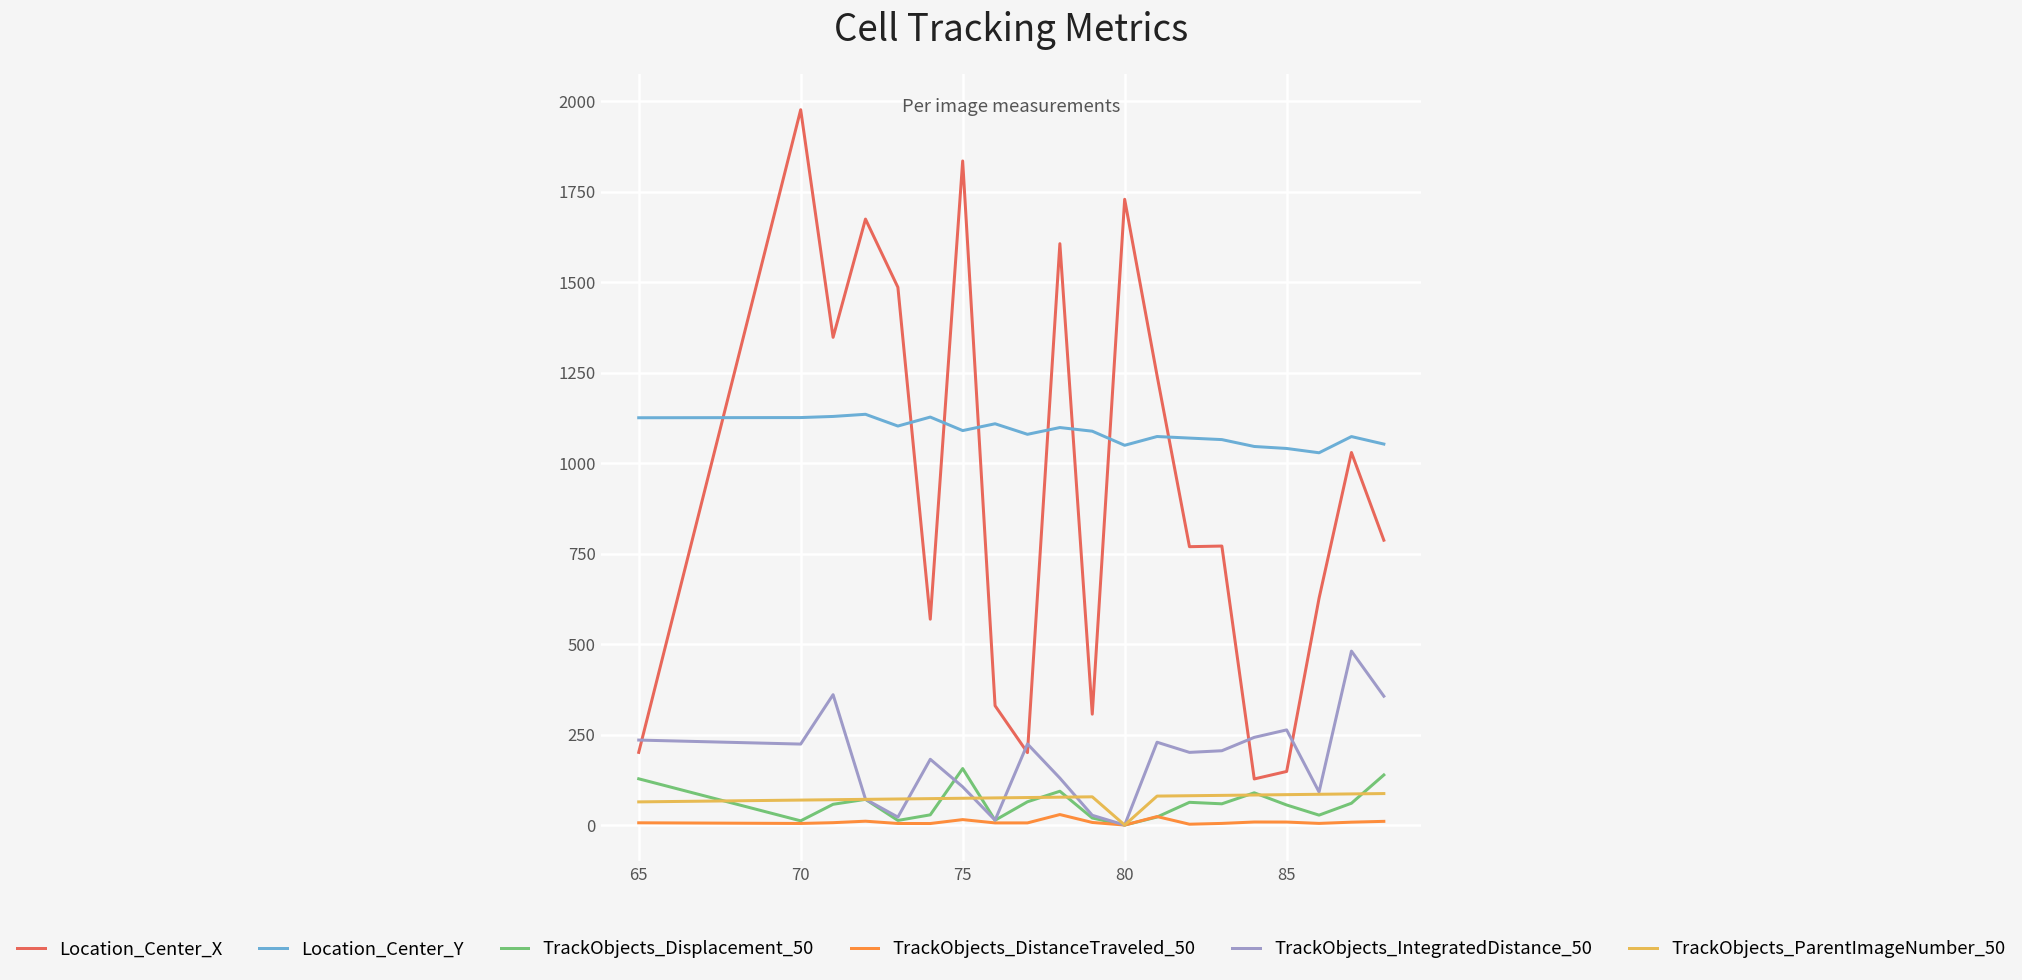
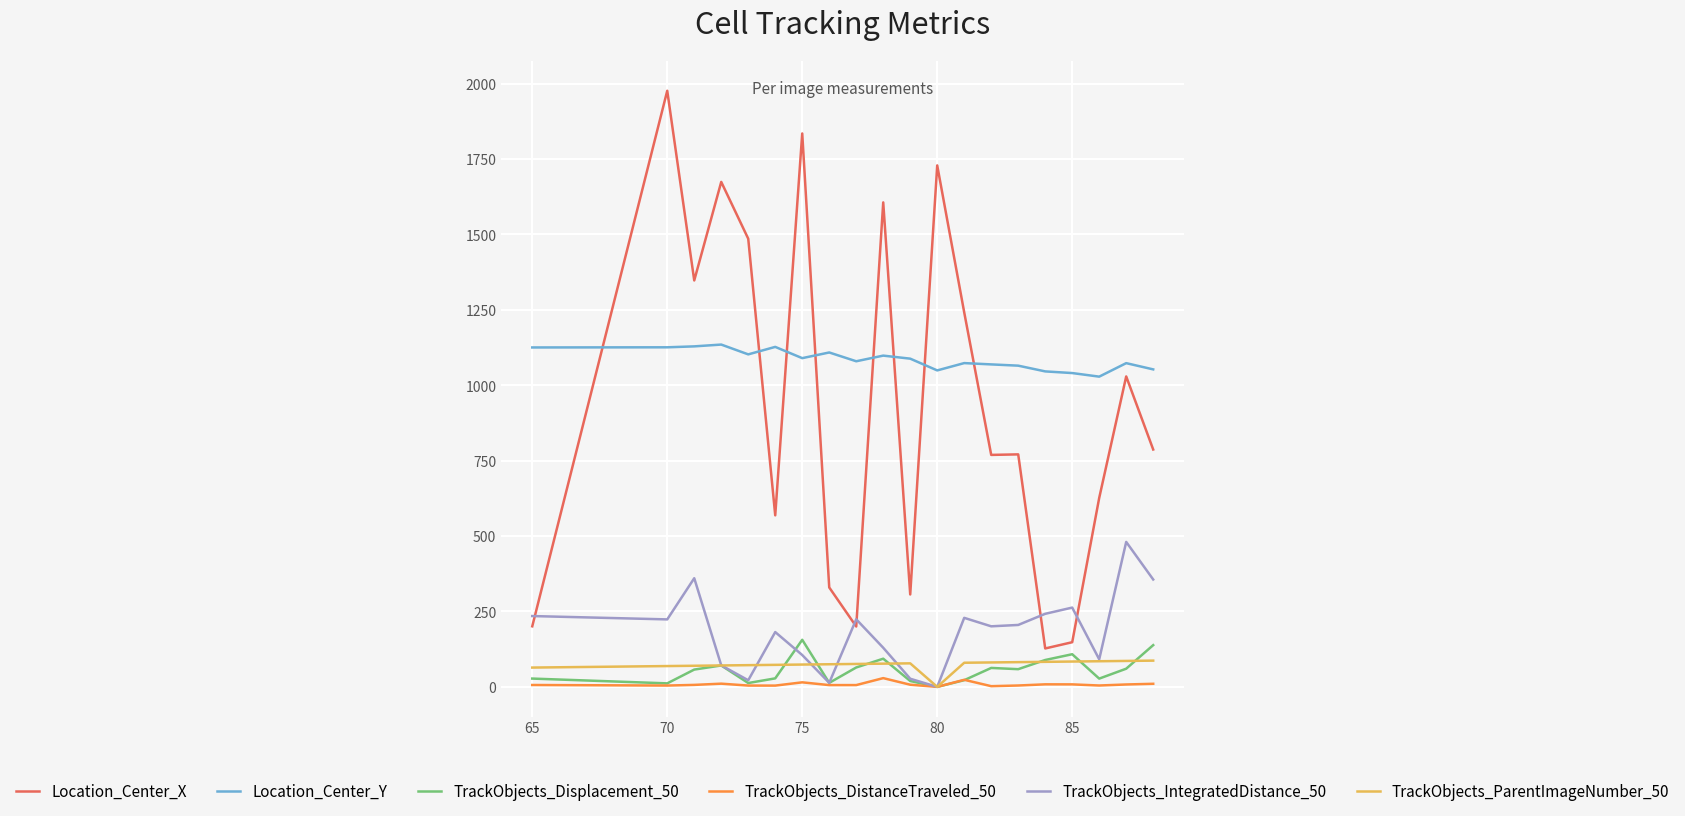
  {
    "TrackObjects_Displacement_50": {
-     "65": 130,
+     "65": 30,
      "75": 160,
-     "85": 60
+     "85": 110
    }
  }
